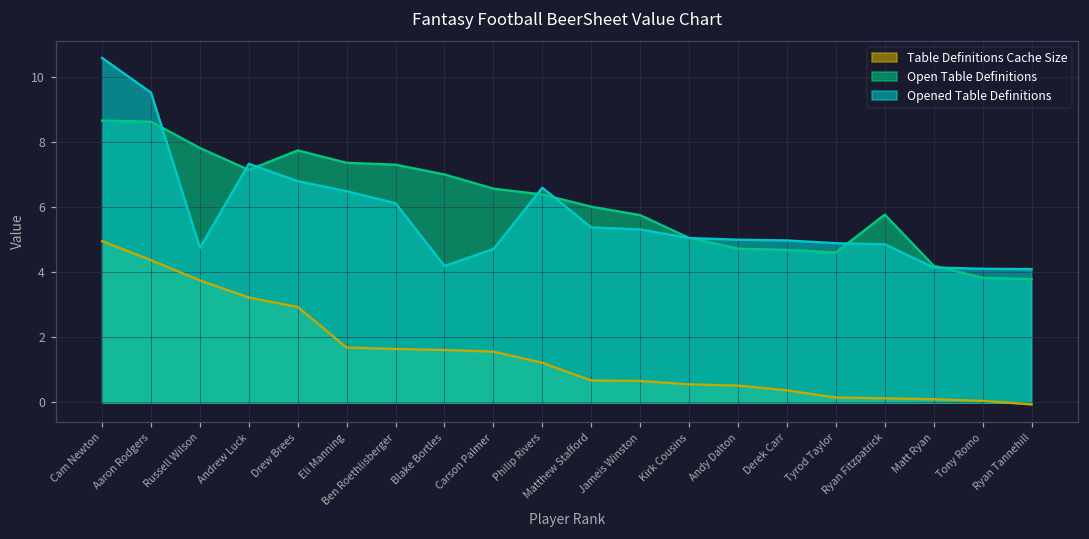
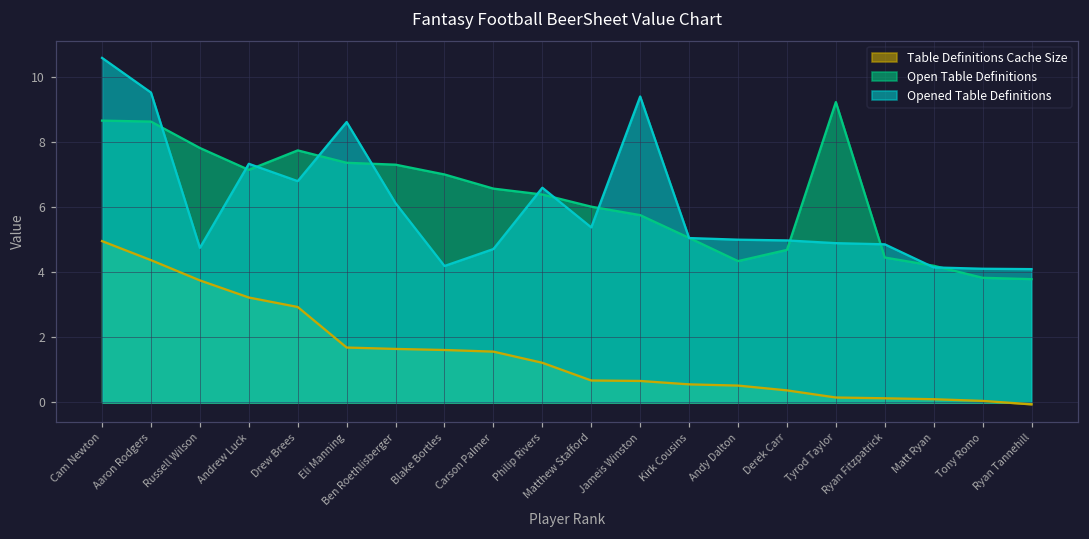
  {
    "Open Table Definitions": {
      "Cam Newton": 8.6,
      "Aaron Rodgers": 8.6,
      "Russell Wilson": 7.8,
      "Andrew Luck": 7.1,
      "Drew Brees": 7.7,
      "Eli Manning": 7.4,
      "Ben Roethlisberger": 7.3,
      "Blake Bortles": 7.0,
      "Carson Palmer": 6.6,
      "Philip Rivers": 6.4,
      "Matthew Stafford": 6.0,
      "Jameis Winston": 5.7,
-     "Andy Dalton": 4.7,
+     "Andy Dalton": 4.3,
      "Derek Carr": 4.7,
-     "Tyrod Taylor": 4.6,
-     "Ryan Fitzpatrick": 5.8,
+     "Tyrod Taylor": 9.2,
+     "Ryan Fitzpatrick": 4.4,
      "Tony Romo": 3.8,
      "Ryan Tannehill": 3.8
    },
    "Opened Table Definitions": {
      "Cam Newton": 10.6,
      "Aaron Rodgers": 9.5,
      "Russell Wilson": 4.7,
      "Andrew Luck": 7.3,
      "Drew Brees": 6.8,
-     "Eli Manning": 6.5,
+     "Eli Manning": 8.6,
      "Ben Roethlisberger": 6.1,
      "Blake Bortles": 4.2,
      "Carson Palmer": 4.7,
      "Philip Rivers": 6.6,
      "Matthew Stafford": 5.4,
-     "Jameis Winston": 5.3,
+     "Jameis Winston": 9.4,
      "Andy Dalton": 5.0,
      "Derek Carr": 5.0,
      "Tyrod Taylor": 4.9,
      "Ryan Fitzpatrick": 4.9,
      "Tony Romo": 4.1,
      "Ryan Tannehill": 4.1
    }
  }
